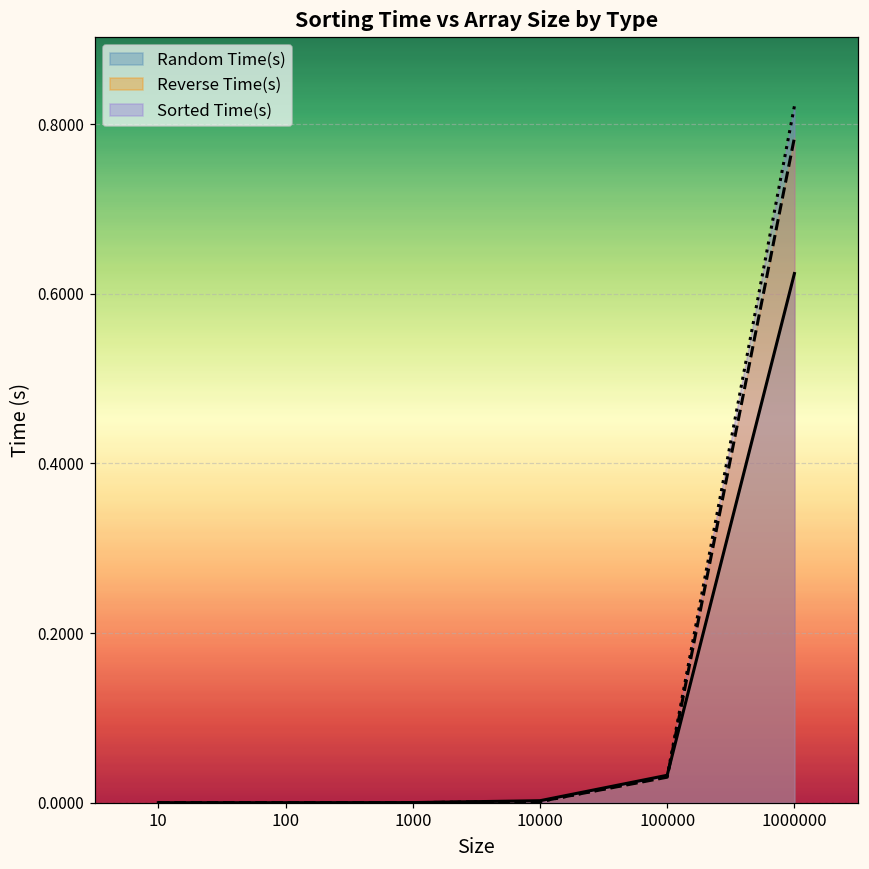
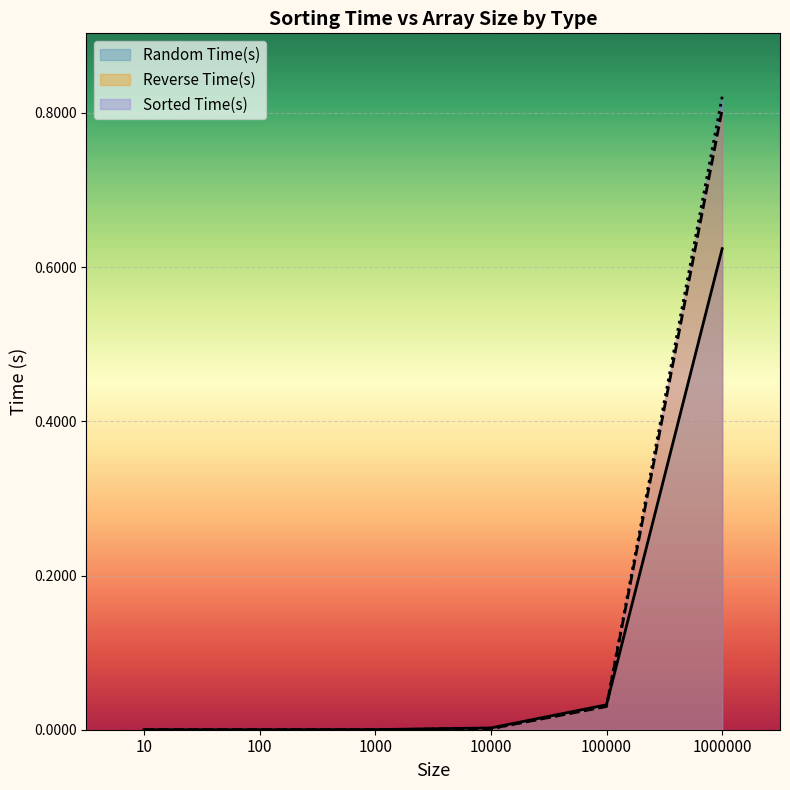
  {
    "Reverse Time(s)": {
-     "1000000": 0.78
+     "1000000": 0.80
    }
  }
